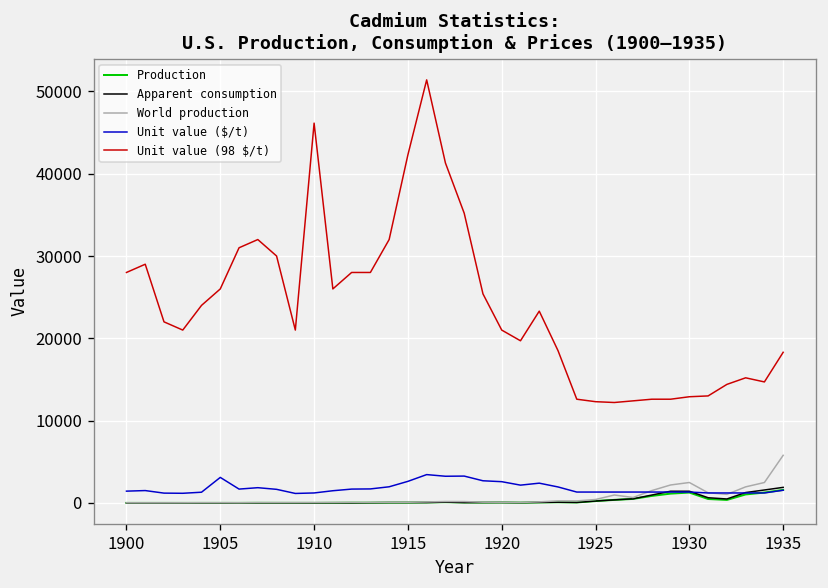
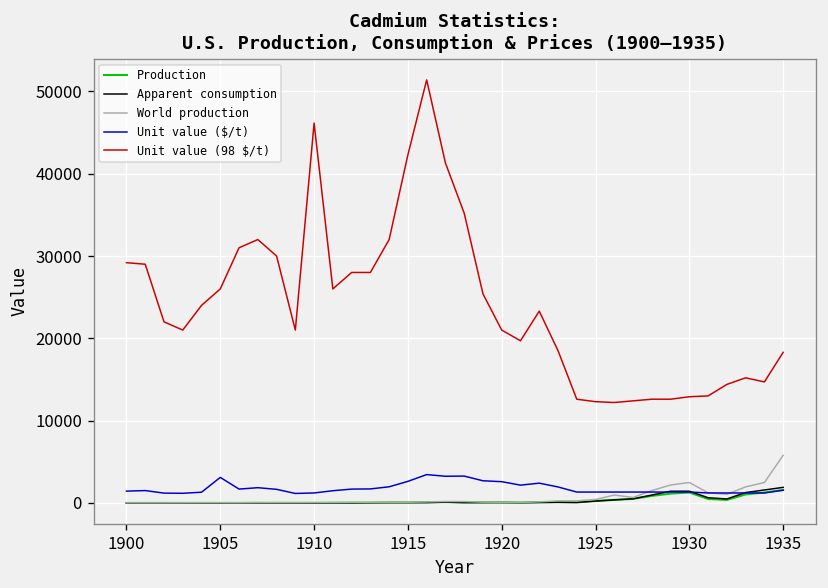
  {
    "World production": {
      "1930": 2000,
      "1935": 6000
    },
    "Unit value ($/t)": {
      "1900": 1000,
      "1905": 3000,
      "1910": 1000,
      "1915": 3000,
      "1920": 3000,
      "1925": 1000
    },
    "Unit value (98 $/t)": {
-     "1900": 28000,
+     "1900": 29000,
      "1905": 26000,
      "1910": 46000,
      "1915": 42000,
      "1920": 21000,
      "1925": 12000,
      "1930": 13000,
      "1935": 18000
    }
  }
